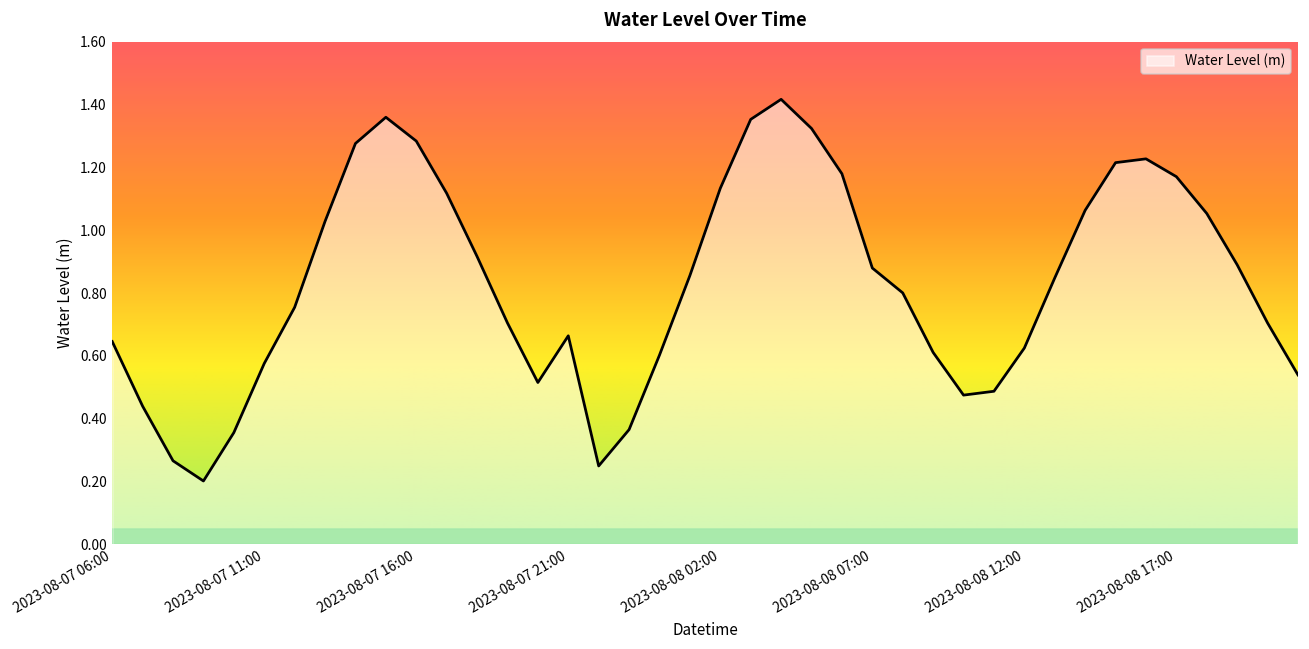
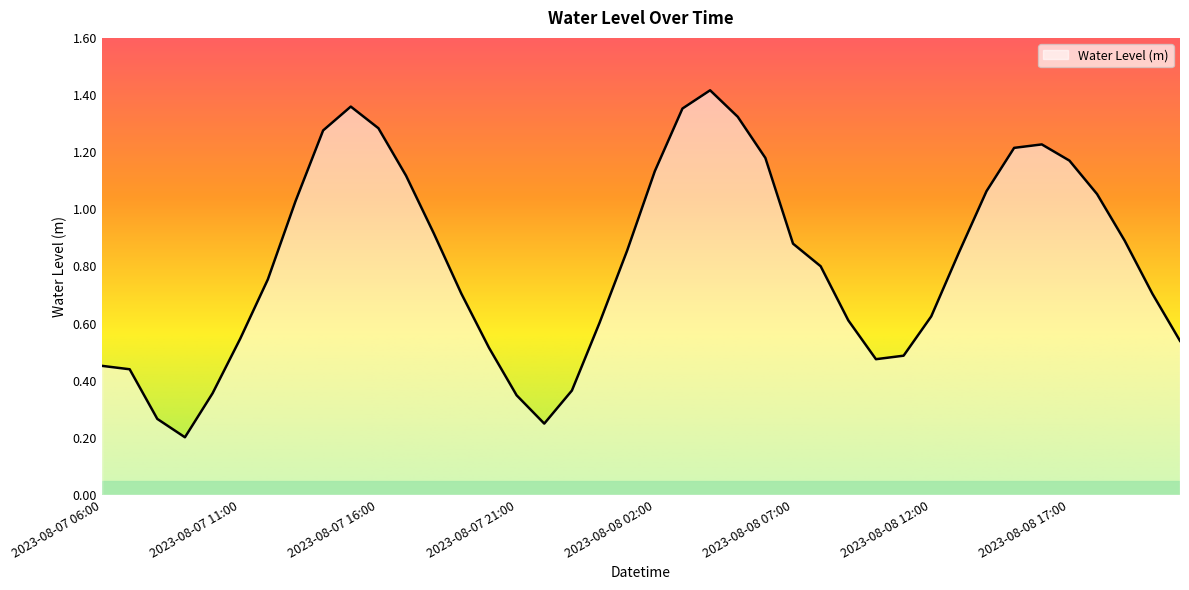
  {
-   "2023-08-07 06:00": 0.65,
-   "2023-08-07 11:00": 0.58,
+   "2023-08-07 06:00": 0.45,
+   "2023-08-07 11:00": 0.55,
    "2023-08-07 16:00": 1.28,
-   "2023-08-07 21:00": 0.66,
+   "2023-08-07 21:00": 0.35,
    "2023-08-08 02:00": 1.13,
    "2023-08-08 07:00": 0.88,
    "2023-08-08 12:00": 0.62,
    "2023-08-08 17:00": 1.17
  }
